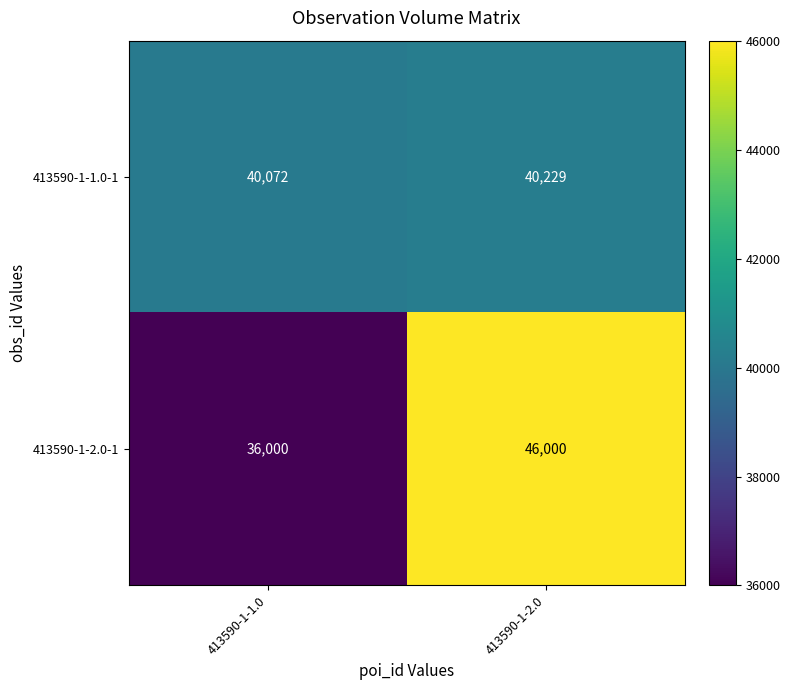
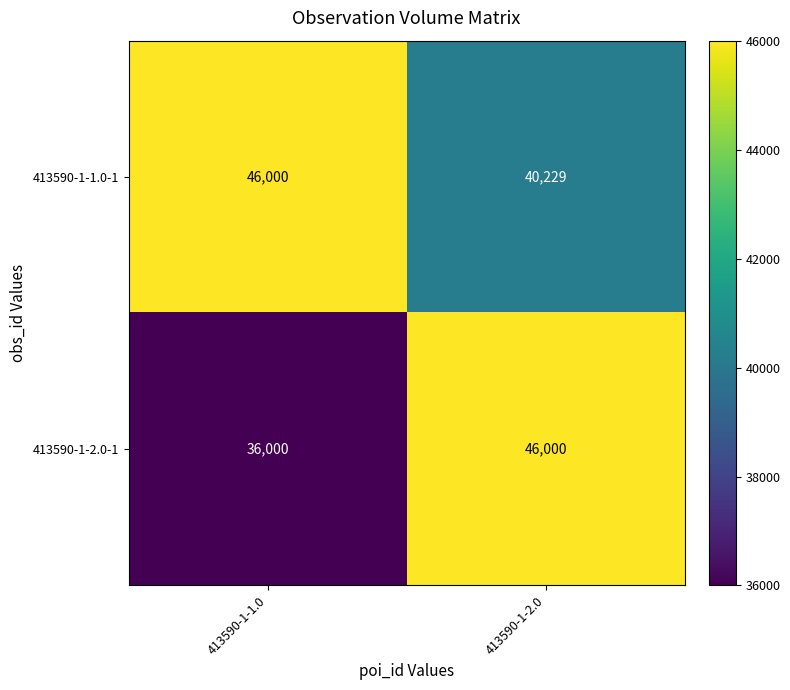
  {
    "413590-1-1.0-1": {
-     "413590-1-1.0": "40,072",
+     "413590-1-1.0": "46,000",
      "413590-1-2.0": "40,229"
    },
    "413590-1-2.0-1": {
      "413590-1-1.0": "36,000",
      "413590-1-2.0": "46,000"
    }
  }
